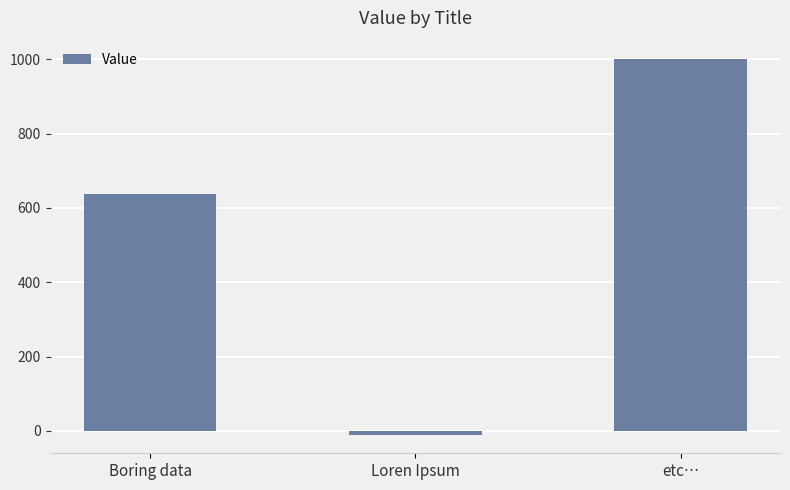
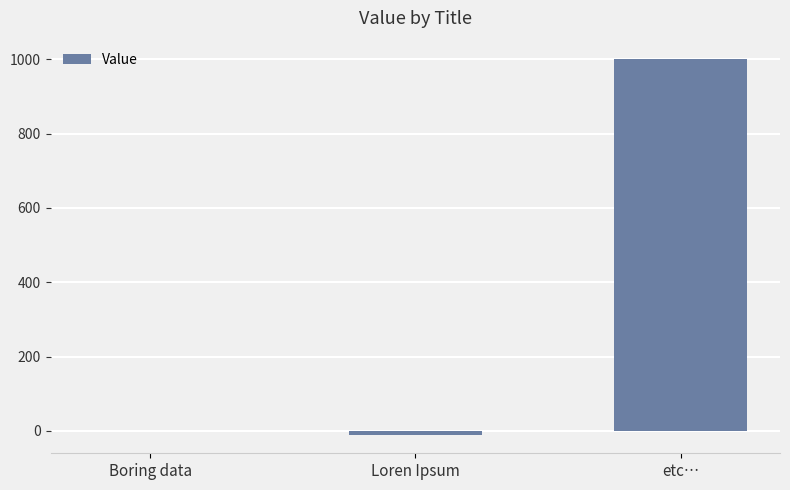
  {
-   "Boring data": 640,
+   "Boring data": 0,
    "Loren Ipsum": -10,
    "etc…": 1000
  }
